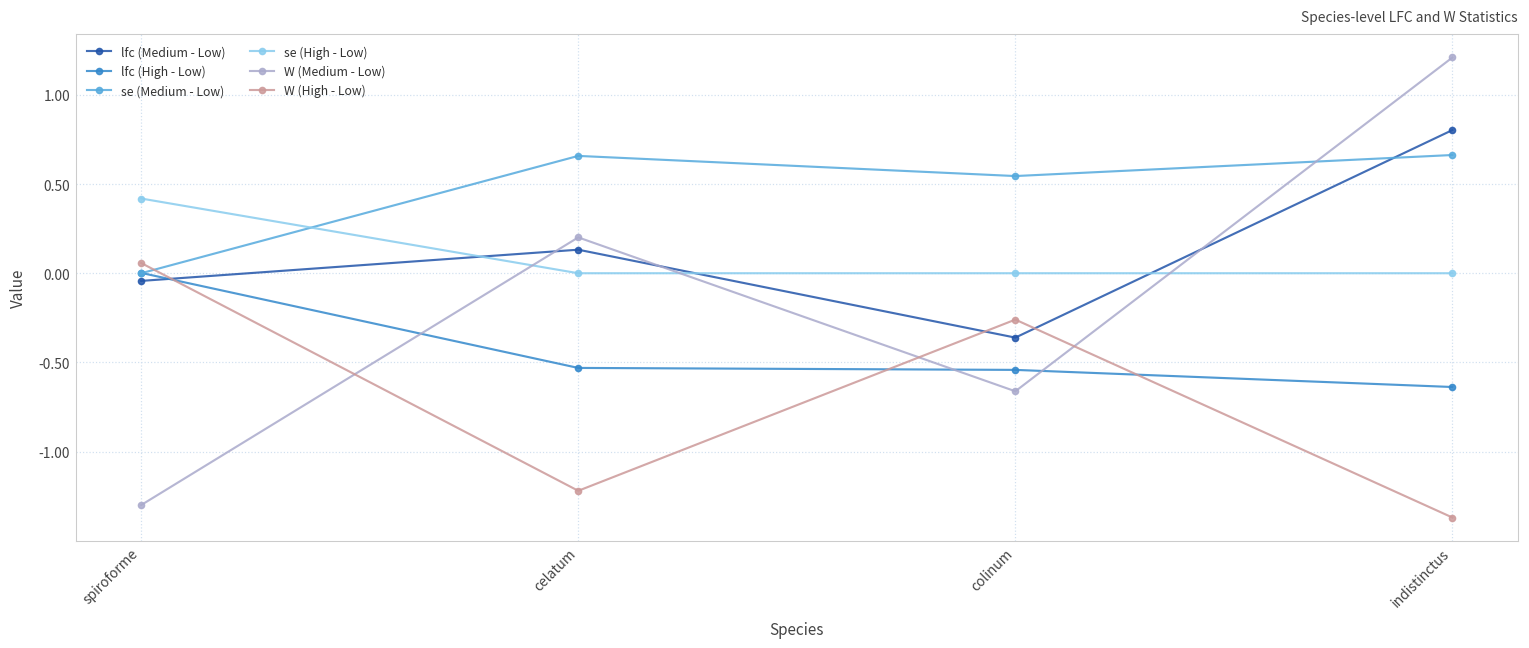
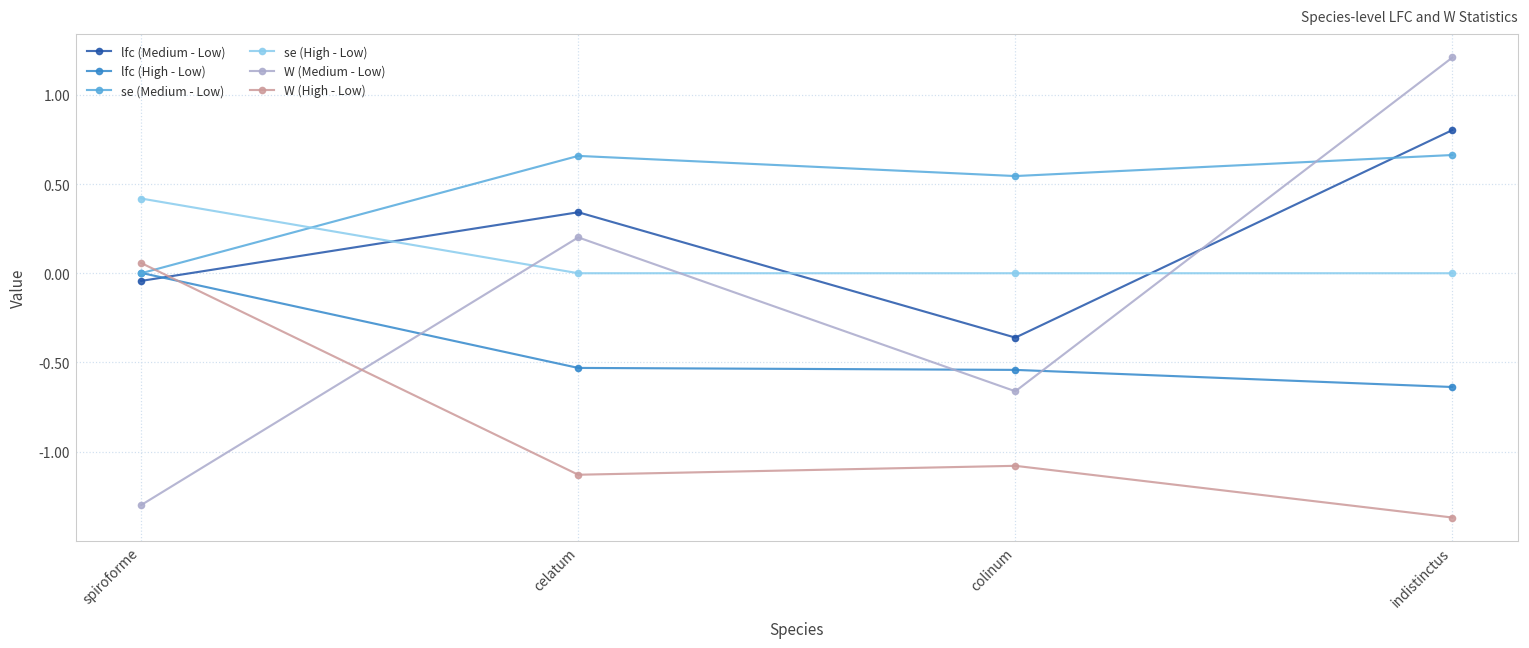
  {
    "lfc (Medium - Low)": {
      "spiroforme": -0.04,
-     "celatum": 0.13,
+     "celatum": 0.34,
      "colinum": -0.36,
      "indistinctus": 0.80
    },
    "W (High - Low)": {
      "spiroforme": 0.06,
-     "celatum": -1.22,
-     "colinum": -0.26,
+     "celatum": -1.13,
+     "colinum": -1.08,
      "indistinctus": -1.37
    }
  }
